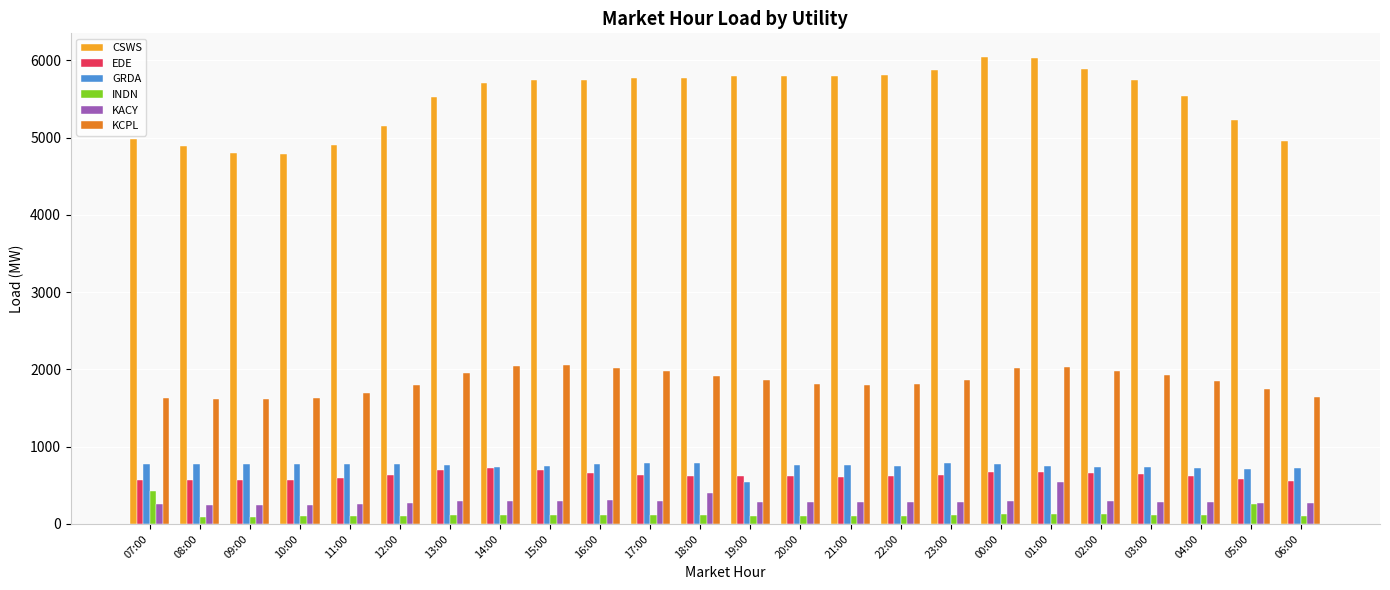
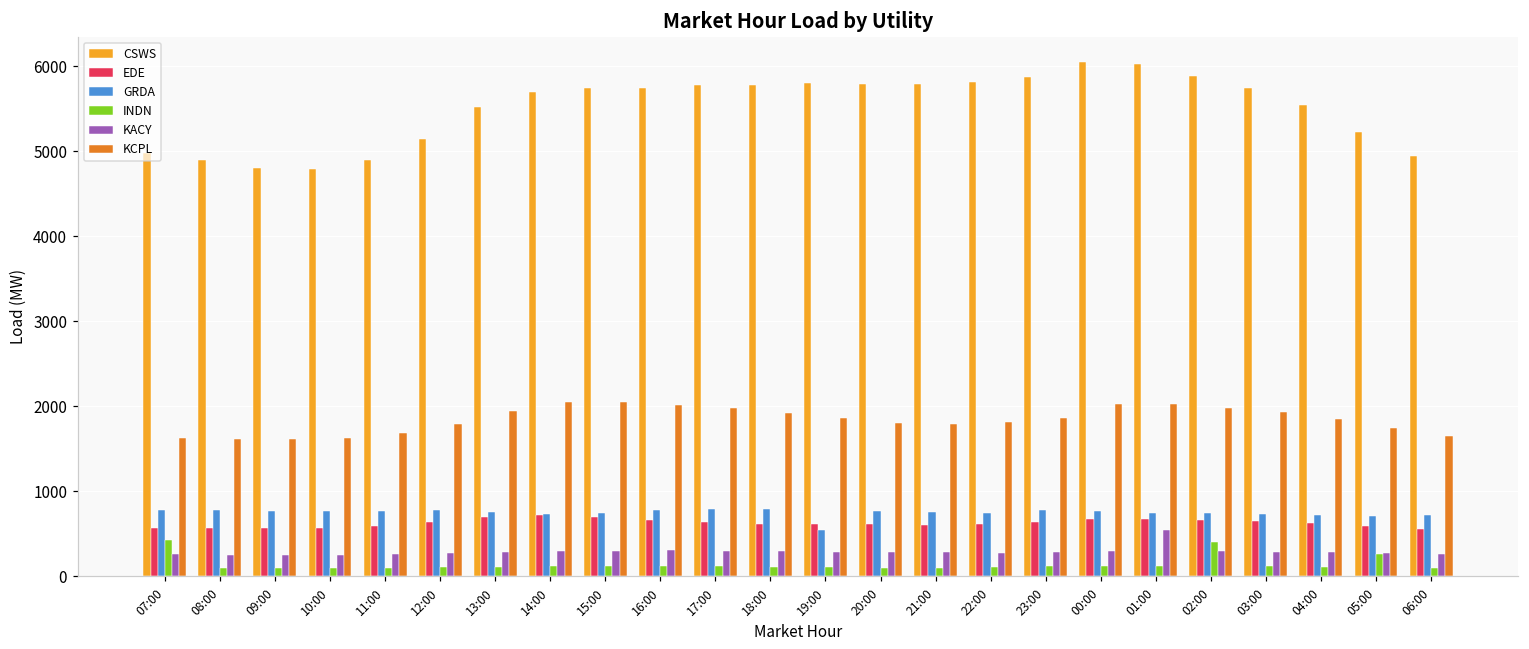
  {
    "EDE": {
      "07:00": 600,
      "08:00": 600,
      "09:00": 600,
      "10:00": 600,
      "11:00": 600,
      "12:00": 600,
      "13:00": 700,
      "14:00": 700,
      "15:00": 700,
      "16:00": 700,
      "17:00": 600,
      "18:00": 600,
      "19:00": 600,
      "20:00": 600,
      "21:00": 600,
      "22:00": 600,
      "23:00": 600,
      "00:00": 700,
      "01:00": 700,
      "02:00": 700,
      "03:00": 600,
      "04:00": 600,
      "05:00": 600,
      "06:00": 600
    },
    "GRDA": {
      "07:00": 800,
      "08:00": 800,
      "09:00": 800,
      "10:00": 800,
      "11:00": 800,
      "12:00": 800,
      "13:00": 800,
      "14:00": 700,
      "15:00": 700,
      "16:00": 800,
      "17:00": 800,
      "18:00": 800,
      "19:00": 500,
      "20:00": 800,
      "21:00": 800,
      "22:00": 700,
      "23:00": 800,
      "00:00": 800,
      "01:00": 700,
      "02:00": 700,
      "03:00": 700,
      "04:00": 700,
      "05:00": 700,
      "06:00": 700
    },
    "INDN": {
      "07:00": 400,
      "08:00": 100,
      "09:00": 100,
      "10:00": 100,
      "11:00": 100,
      "12:00": 100,
      "13:00": 100,
      "14:00": 100,
      "15:00": 100,
      "16:00": 100,
      "17:00": 100,
      "18:00": 100,
      "19:00": 100,
      "20:00": 100,
      "21:00": 100,
      "22:00": 100,
      "23:00": 100,
      "00:00": 100,
      "01:00": 100,
-     "02:00": 100,
+     "02:00": 400,
      "03:00": 100,
      "04:00": 100,
      "05:00": 300,
      "06:00": 100
    },
    "KACY": {
      "07:00": 300,
      "08:00": 200,
      "09:00": 300,
      "10:00": 300,
      "11:00": 300,
      "12:00": 300,
      "13:00": 300,
      "14:00": 300,
      "15:00": 300,
      "16:00": 300,
      "17:00": 300,
-     "18:00": 400,
+     "18:00": 300,
      "19:00": 300,
      "20:00": 300,
      "21:00": 300,
      "22:00": 300,
      "23:00": 300,
      "00:00": 300,
      "01:00": 500,
      "02:00": 300,
      "03:00": 300,
      "04:00": 300,
      "05:00": 300,
      "06:00": 300
    }
  }
